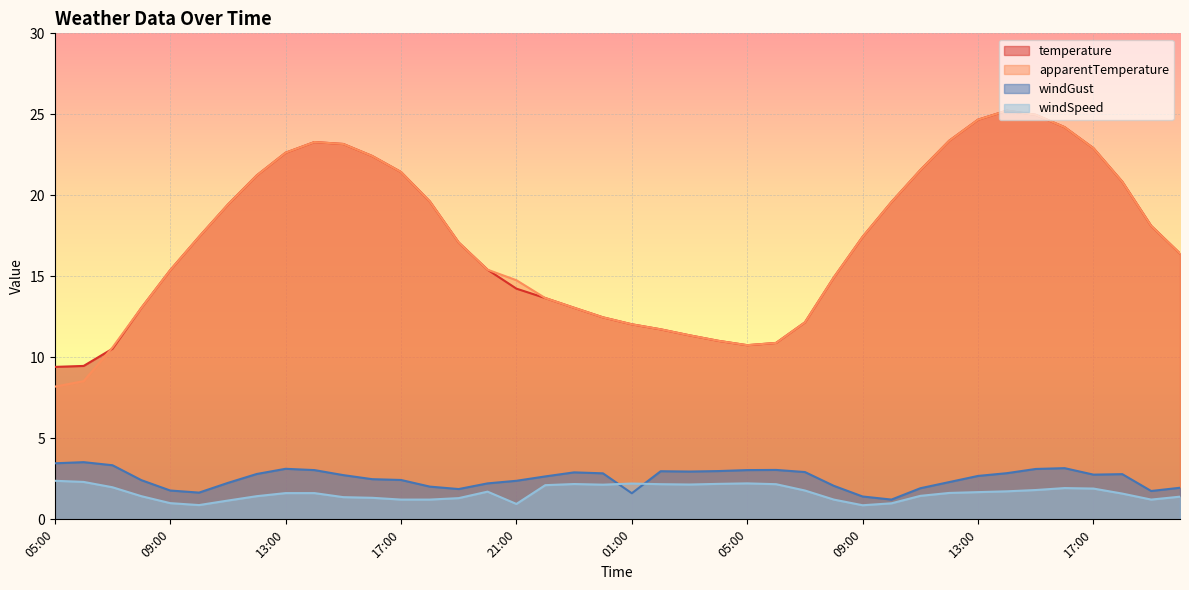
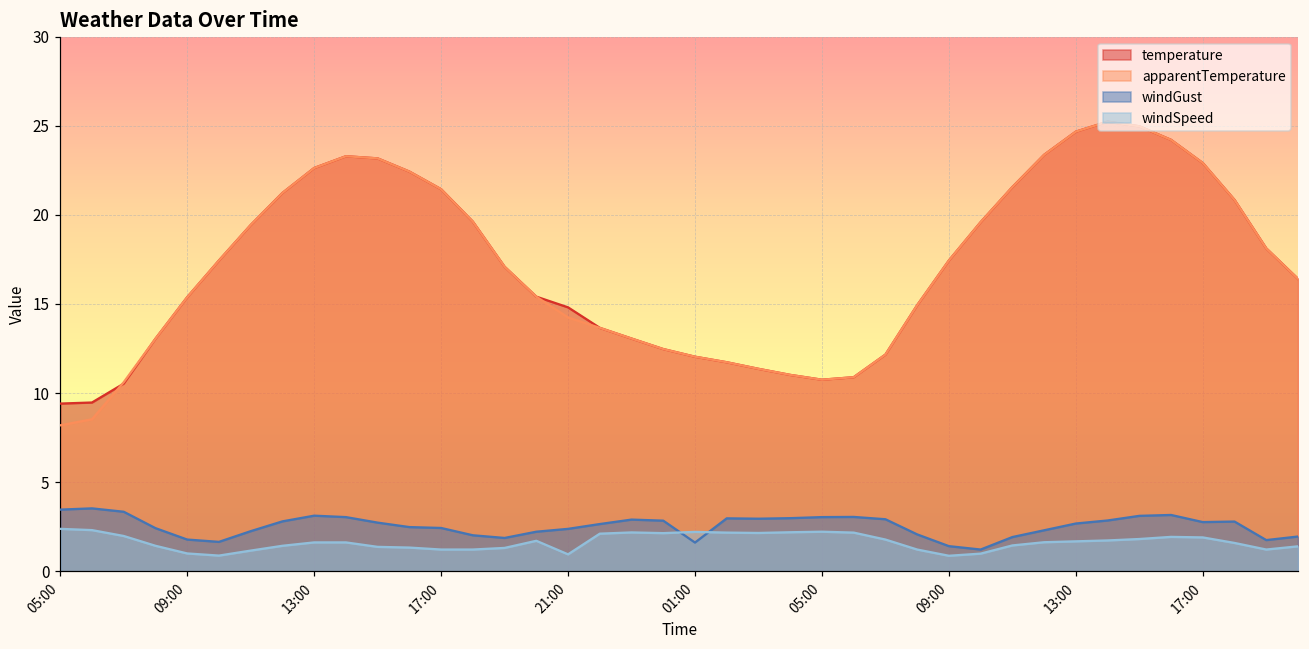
  {
    "temperature": {
-     "21:00": 14.2
+     "21:00": 14.8
    },
    "apparentTemperature": {
-     "21:00": 14.8
+     "21:00": 14.2
    },
    "windGust": {
      "21:00": 2.4,
      "01:00": 1.6
    },
    "windSpeed": {
      "21:00": 1.0,
      "01:00": 2.2
    }
  }
